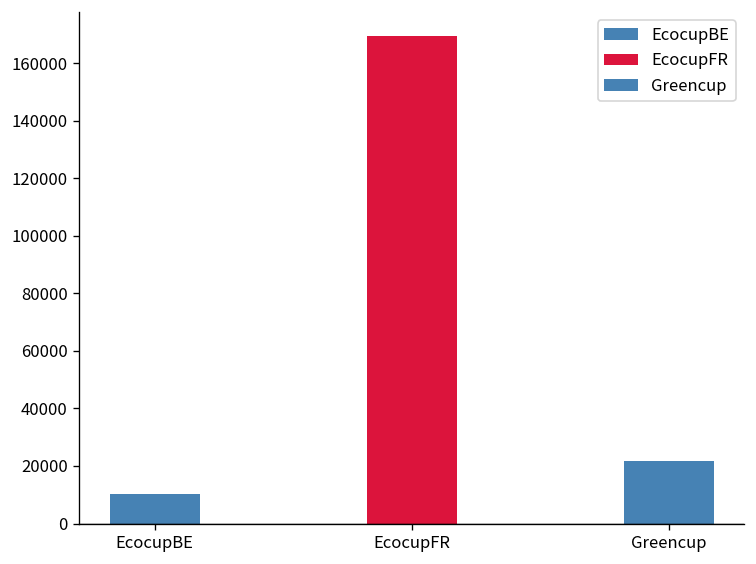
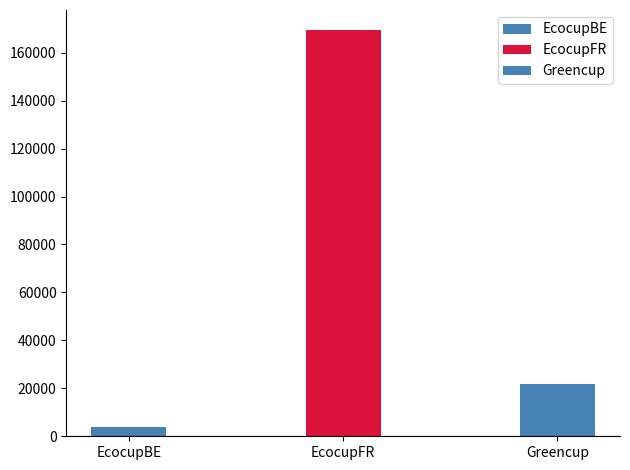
  {
-   "EcocupBE": 10000,
+   "EcocupBE": 4000,
    "EcocupFR": 169000,
    "Greencup": 22000
  }
